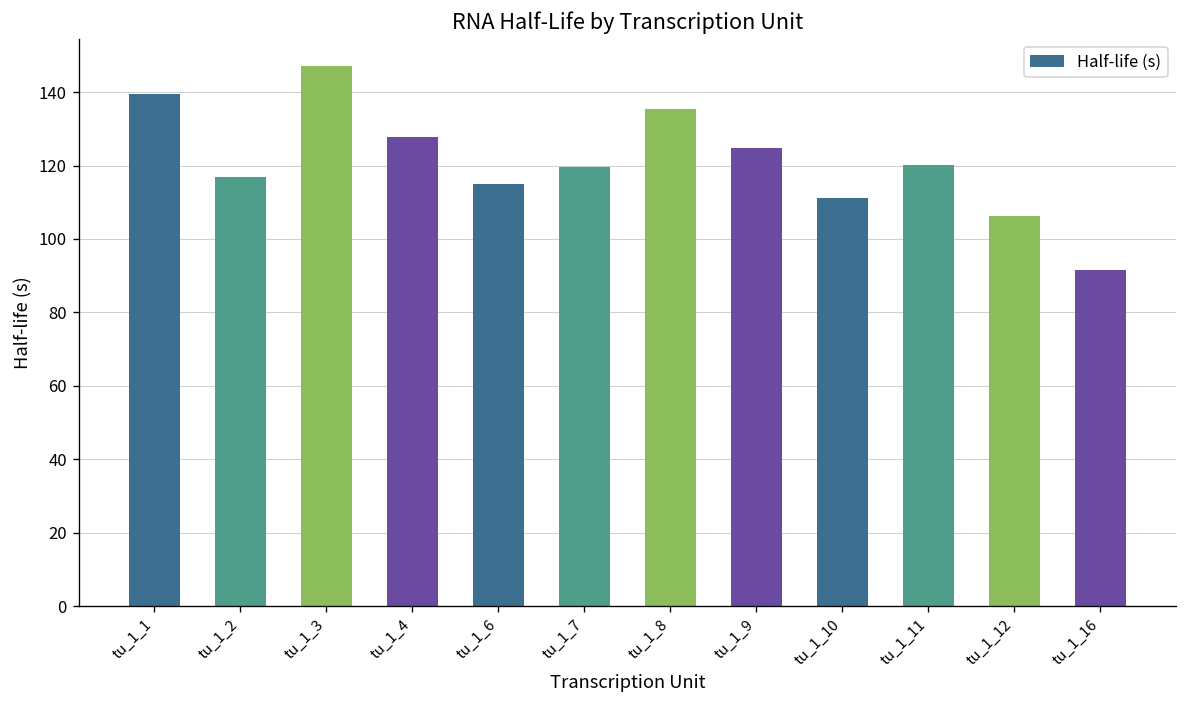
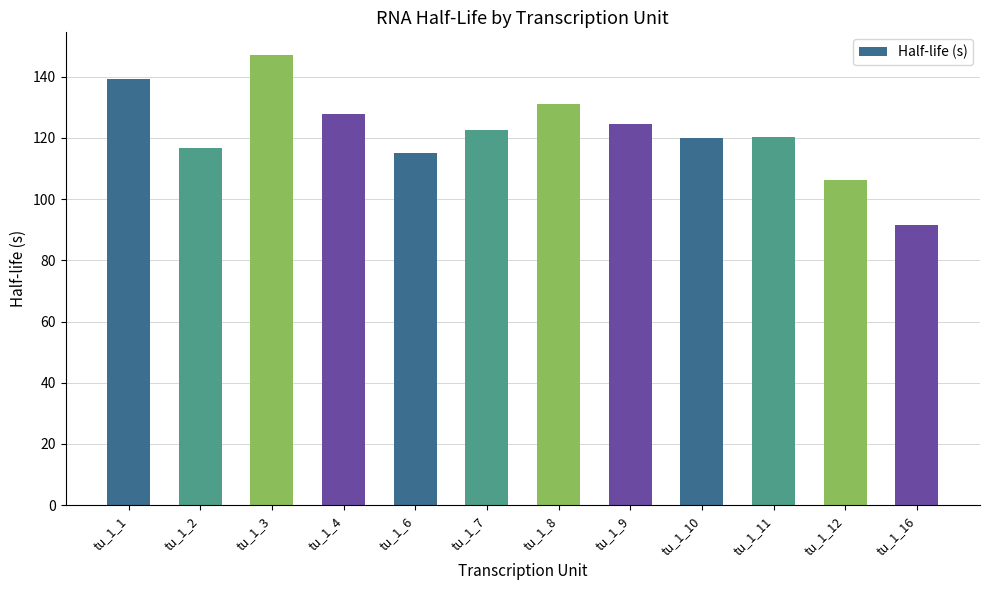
  {
    "tu_1_1": 139,
    "tu_1_2": 117,
    "tu_1_3": 147,
    "tu_1_4": 128,
    "tu_1_6": 115,
-   "tu_1_7": 119,
-   "tu_1_8": 135,
+   "tu_1_7": 123,
+   "tu_1_8": 131,
    "tu_1_9": 125,
-   "tu_1_10": 111,
+   "tu_1_10": 120,
    "tu_1_11": 120,
    "tu_1_12": 106,
    "tu_1_16": 92
  }
